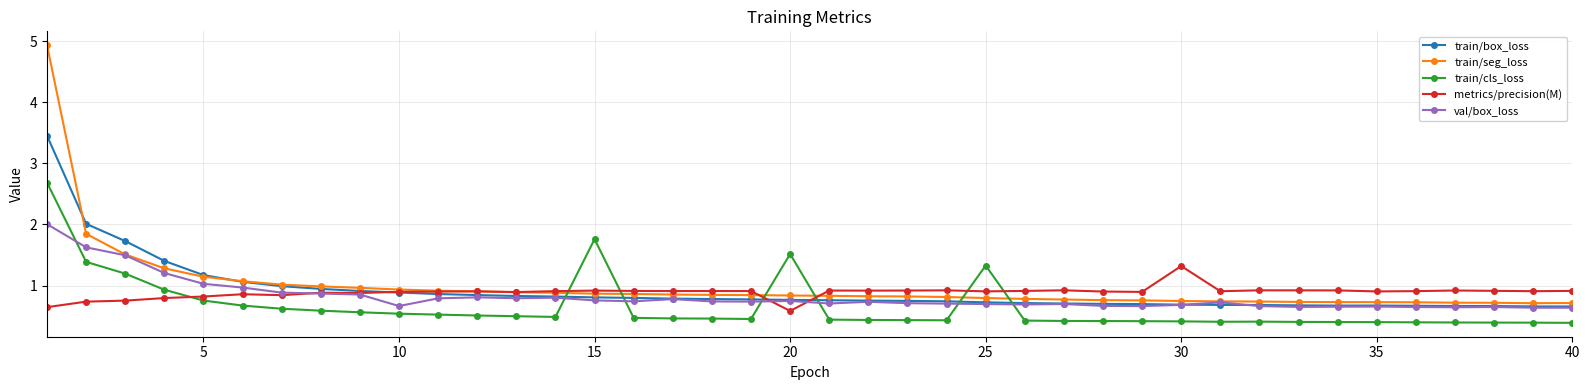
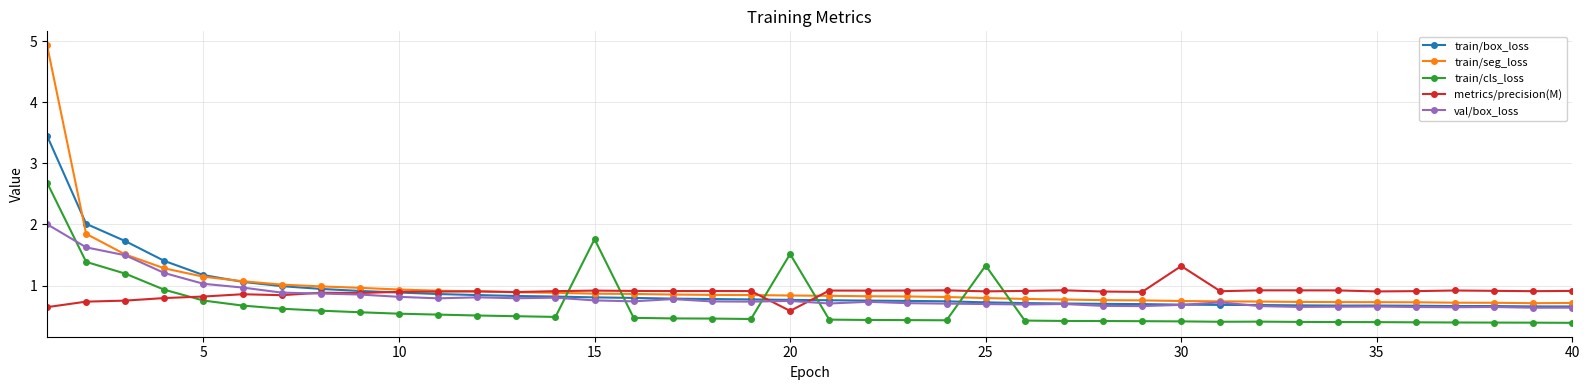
  {
    "train/box_loss": {
      "15": 0.8
    },
    "train/seg_loss": {
      "15": 0.9,
      "20": 0.8,
      "25": 0.8,
      "30": 0.7,
      "35": 0.7,
      "40": 0.7
    },
    "train/cls_loss": {
      "5": 0.8,
      "10": 0.5,
      "15": 1.8,
      "20": 1.5,
      "25": 1.3,
      "30": 0.4,
      "35": 0.4,
      "40": 0.4
    },
    "metrics/precision(M)": {
      "5": 0.8,
      "15": 0.9,
      "20": 0.6,
      "25": 0.9,
      "30": 1.3,
      "35": 0.9,
      "40": 0.9
    },
    "val/box_loss": {
      "5": 1.0,
-     "10": 0.7,
+     "10": 0.8,
      "15": 0.8
    }
  }
